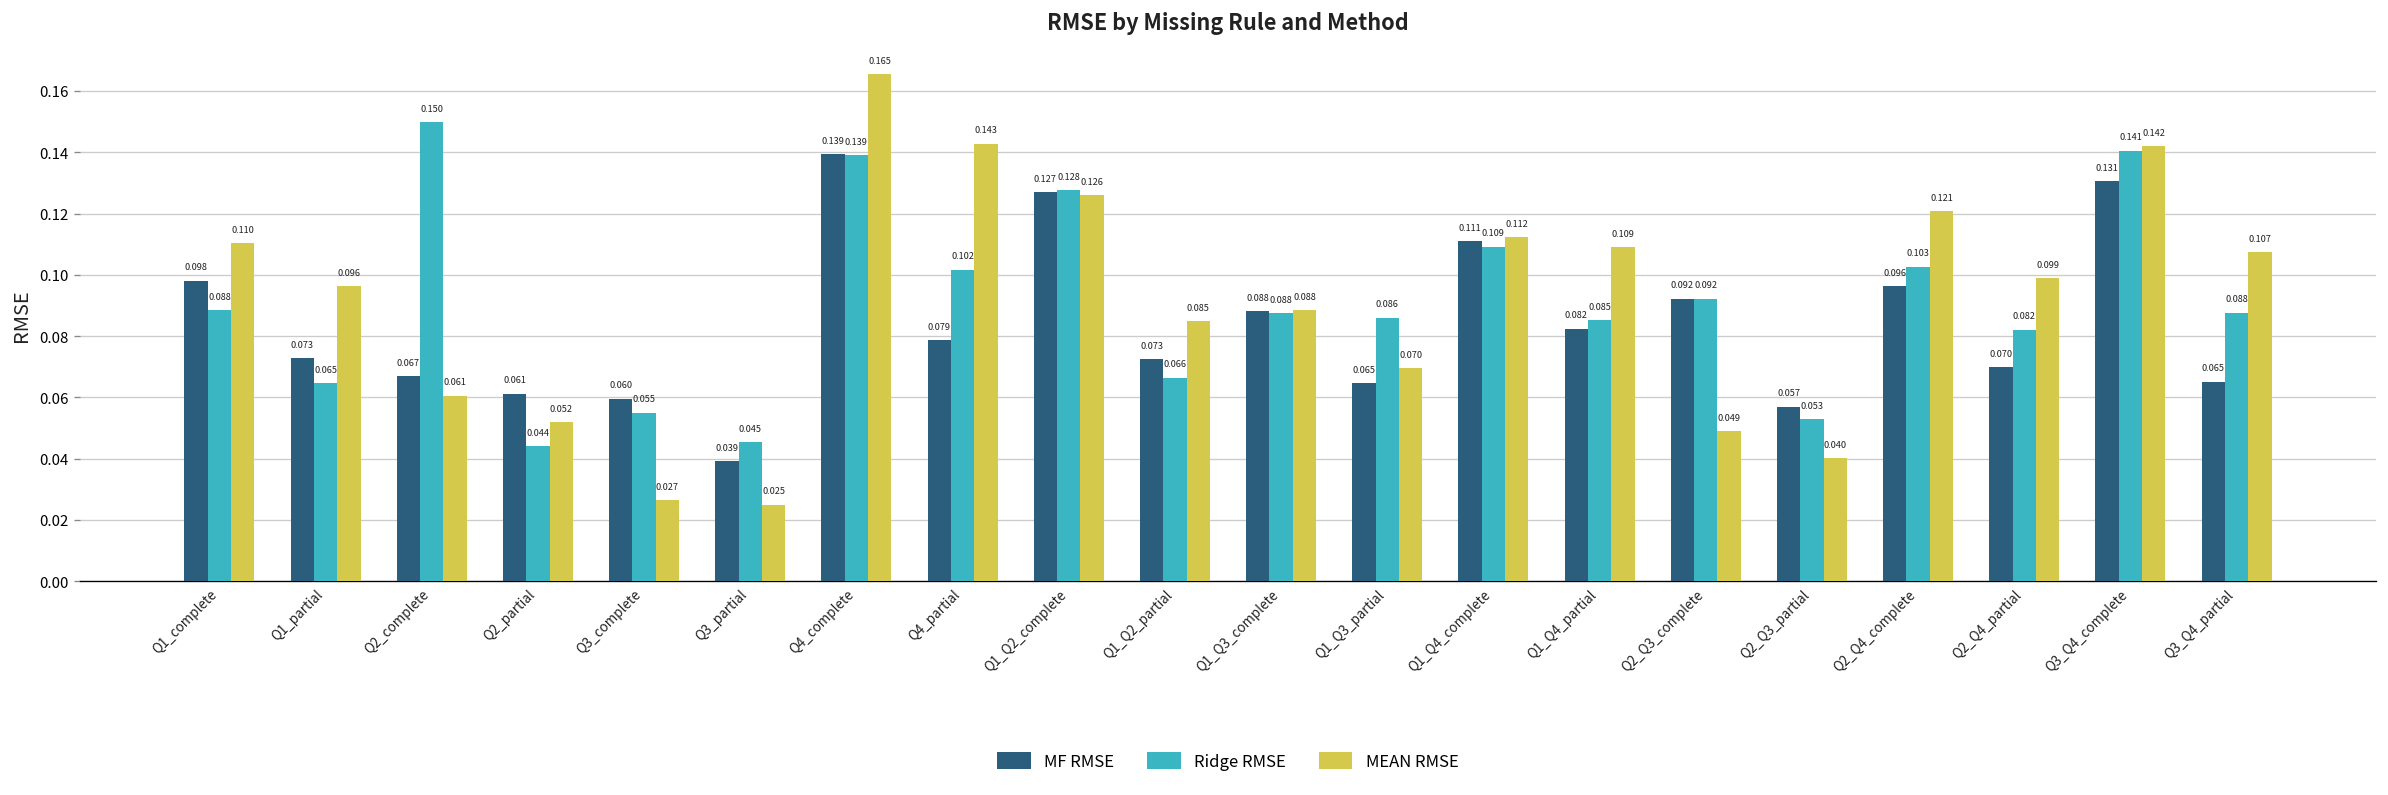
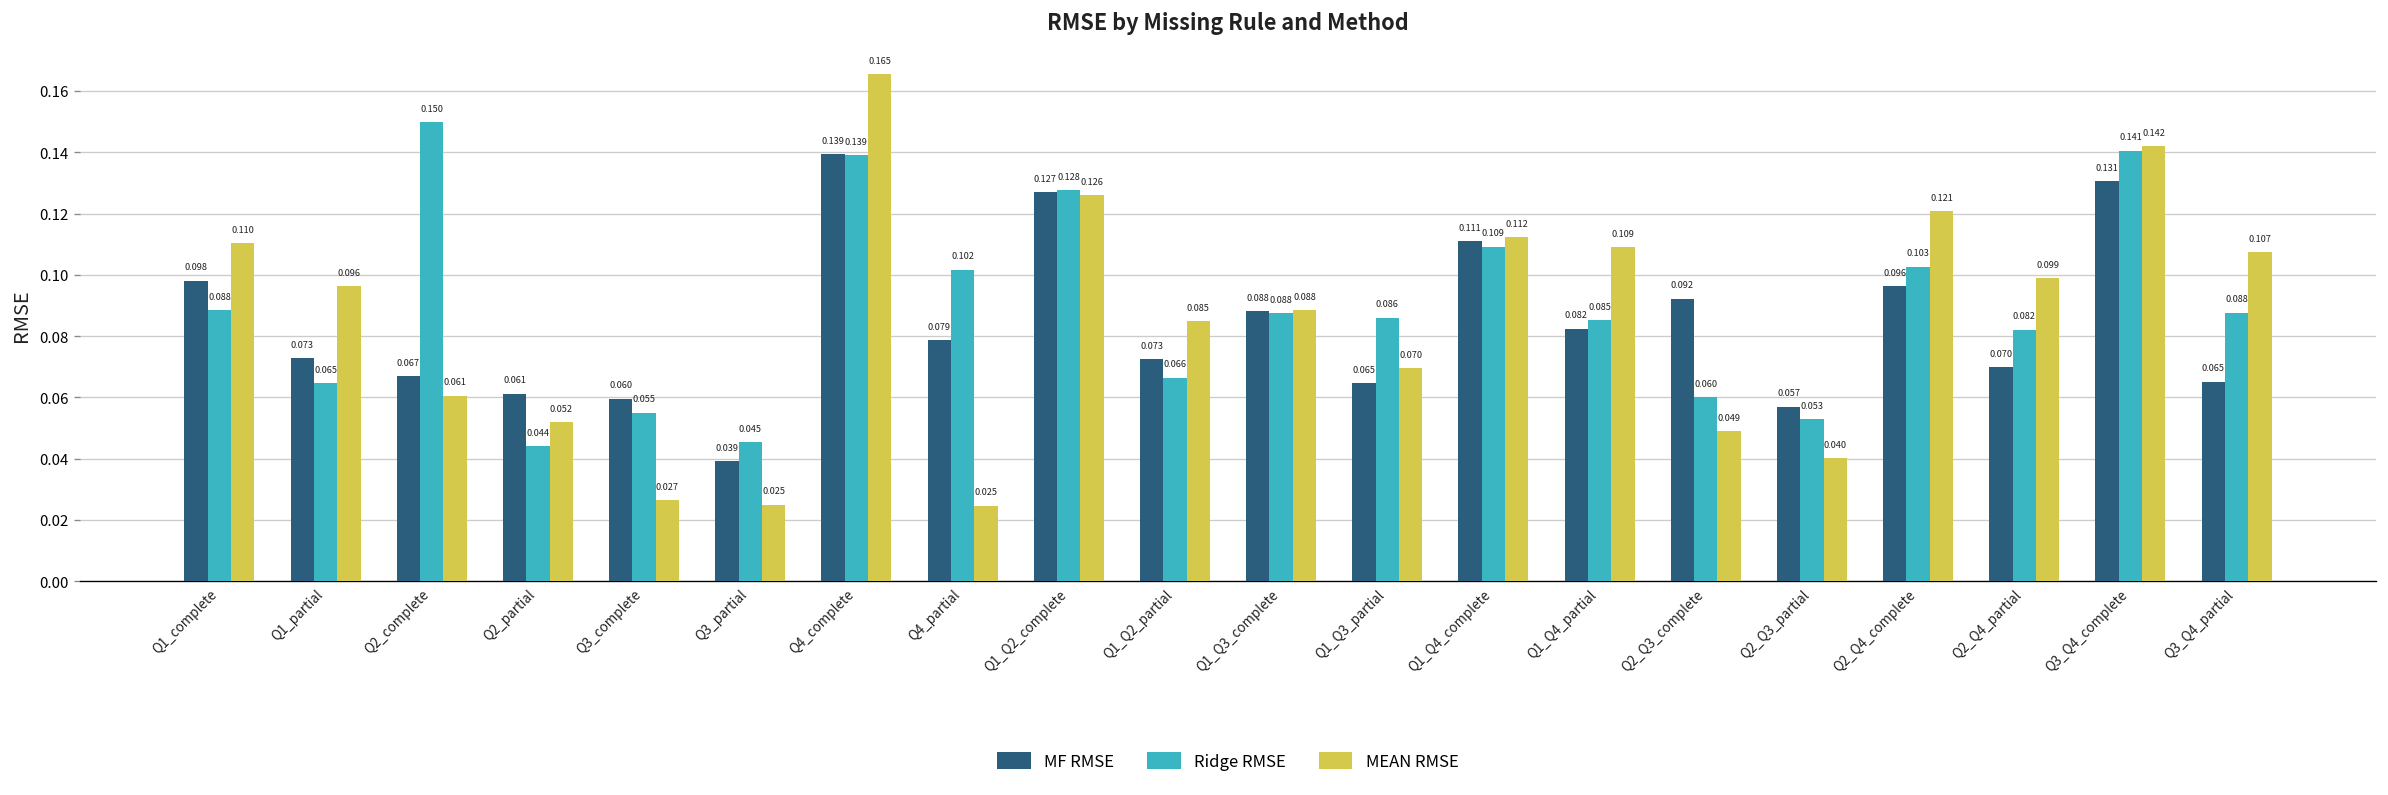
  {
    "MF RMSE": {
      "Q1_complete": 0.098,
      "Q1_partial": 0.073,
      "Q2_complete": 0.067,
      "Q2_partial": 0.061,
      "Q3_complete": 0.060,
      "Q3_partial": 0.039,
      "Q4_complete": 0.139,
      "Q4_partial": 0.079,
      "Q1_Q2_complete": 0.127,
      "Q1_Q2_partial": 0.073,
      "Q1_Q3_complete": 0.088,
      "Q1_Q3_partial": 0.065,
      "Q1_Q4_complete": 0.111,
      "Q1_Q4_partial": 0.082,
      "Q2_Q3_complete": 0.092,
      "Q2_Q3_partial": 0.057,
      "Q2_Q4_complete": 0.096,
      "Q2_Q4_partial": 0.070,
      "Q3_Q4_complete": 0.131,
      "Q3_Q4_partial": 0.065
    },
    "Ridge RMSE": {
      "Q1_complete": 0.088,
      "Q1_partial": 0.065,
      "Q2_complete": 0.150,
      "Q2_partial": 0.044,
      "Q3_complete": 0.055,
      "Q3_partial": 0.045,
      "Q4_complete": 0.139,
      "Q4_partial": 0.102,
      "Q1_Q2_complete": 0.128,
      "Q1_Q2_partial": 0.066,
      "Q1_Q3_complete": 0.088,
      "Q1_Q3_partial": 0.086,
      "Q1_Q4_complete": 0.109,
      "Q1_Q4_partial": 0.085,
-     "Q2_Q3_complete": 0.092,
+     "Q2_Q3_complete": 0.060,
      "Q2_Q3_partial": 0.053,
      "Q2_Q4_complete": 0.103,
      "Q2_Q4_partial": 0.082,
      "Q3_Q4_complete": 0.141,
      "Q3_Q4_partial": 0.088
    },
    "MEAN RMSE": {
      "Q1_complete": 0.110,
      "Q1_partial": 0.096,
      "Q2_complete": 0.061,
      "Q2_partial": 0.052,
      "Q3_complete": 0.027,
      "Q3_partial": 0.025,
      "Q4_complete": 0.165,
-     "Q4_partial": 0.143,
+     "Q4_partial": 0.025,
      "Q1_Q2_complete": 0.126,
      "Q1_Q2_partial": 0.085,
      "Q1_Q3_complete": 0.088,
      "Q1_Q3_partial": 0.070,
      "Q1_Q4_complete": 0.112,
      "Q1_Q4_partial": 0.109,
      "Q2_Q3_complete": 0.049,
      "Q2_Q3_partial": 0.040,
      "Q2_Q4_complete": 0.121,
      "Q2_Q4_partial": 0.099,
      "Q3_Q4_complete": 0.142,
      "Q3_Q4_partial": 0.107
    }
  }
